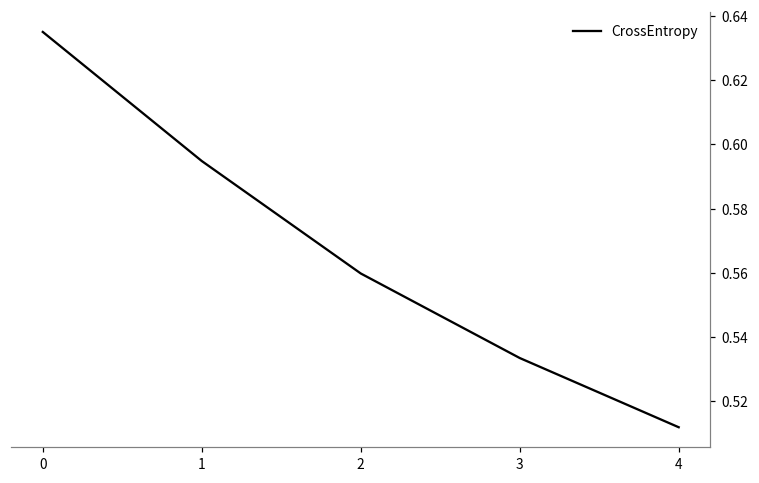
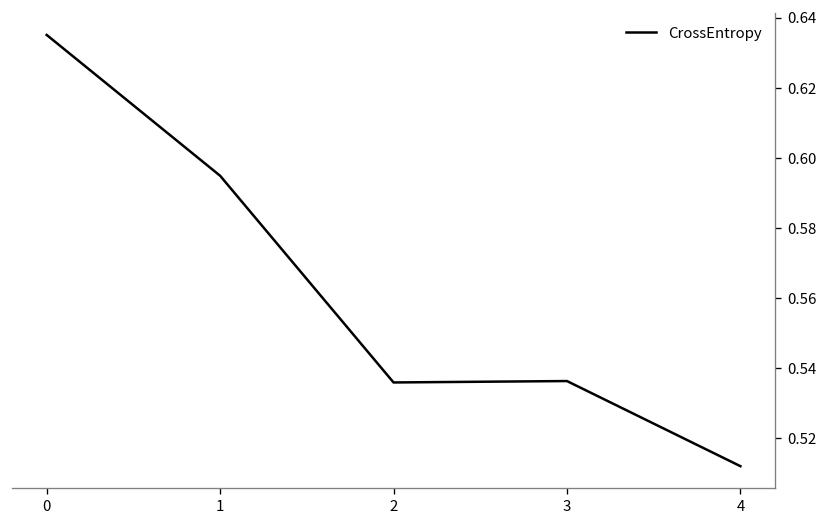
  {
    "0": 0.635,
    "1": 0.595,
-   "2": 0.560,
-   "3": 0.534,
+   "2": 0.536,
+   "3": 0.536,
    "4": 0.512
  }
